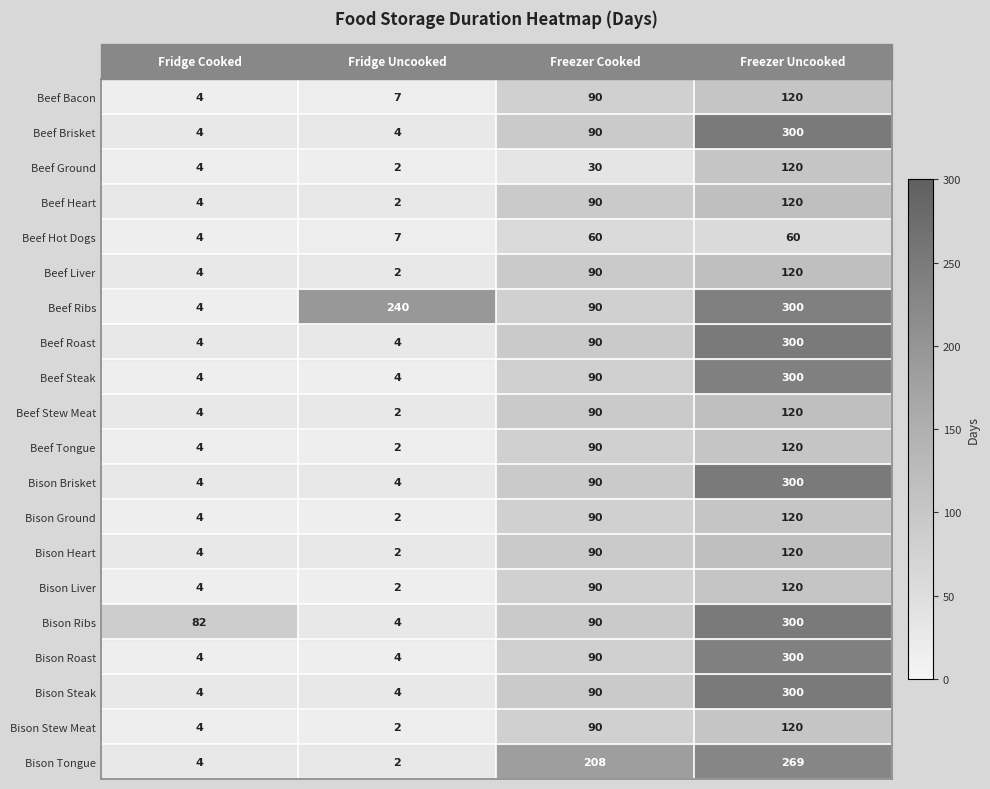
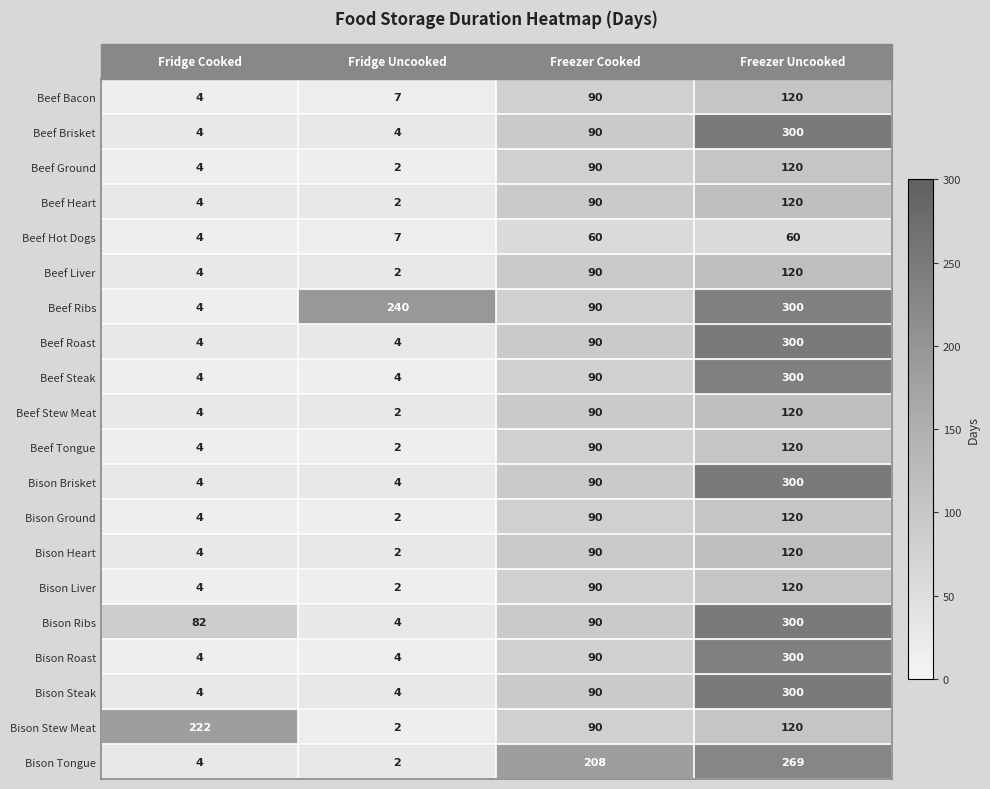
  {
    "Beef Bacon": {
      "Fridge Cooked": 4,
      "Fridge Uncooked": 7,
      "Freezer Cooked": 90,
      "Freezer Uncooked": 120
    },
    "Beef Brisket": {
      "Fridge Cooked": 4,
      "Fridge Uncooked": 4,
      "Freezer Cooked": 90,
      "Freezer Uncooked": 300
    },
    "Beef Ground": {
      "Fridge Cooked": 4,
      "Fridge Uncooked": 2,
-     "Freezer Cooked": 30,
+     "Freezer Cooked": 90,
      "Freezer Uncooked": 120
    },
    "Beef Heart": {
      "Fridge Cooked": 4,
      "Fridge Uncooked": 2,
      "Freezer Cooked": 90,
      "Freezer Uncooked": 120
    },
    "Beef Hot Dogs": {
      "Fridge Cooked": 4,
      "Fridge Uncooked": 7,
      "Freezer Cooked": 60,
      "Freezer Uncooked": 60
    },
    "Beef Liver": {
      "Fridge Cooked": 4,
      "Fridge Uncooked": 2,
      "Freezer Cooked": 90,
      "Freezer Uncooked": 120
    },
    "Beef Ribs": {
      "Fridge Cooked": 4,
      "Fridge Uncooked": 240,
      "Freezer Cooked": 90,
      "Freezer Uncooked": 300
    },
    "Beef Roast": {
      "Fridge Cooked": 4,
      "Fridge Uncooked": 4,
      "Freezer Cooked": 90,
      "Freezer Uncooked": 300
    },
    "Beef Steak": {
      "Fridge Cooked": 4,
      "Fridge Uncooked": 4,
      "Freezer Cooked": 90,
      "Freezer Uncooked": 300
    },
    "Beef Stew Meat": {
      "Fridge Cooked": 4,
      "Fridge Uncooked": 2,
      "Freezer Cooked": 90,
      "Freezer Uncooked": 120
    },
    "Beef Tongue": {
      "Fridge Cooked": 4,
      "Fridge Uncooked": 2,
      "Freezer Cooked": 90,
      "Freezer Uncooked": 120
    },
    "Bison Brisket": {
      "Fridge Cooked": 4,
      "Fridge Uncooked": 4,
      "Freezer Cooked": 90,
      "Freezer Uncooked": 300
    },
    "Bison Ground": {
      "Fridge Cooked": 4,
      "Fridge Uncooked": 2,
      "Freezer Cooked": 90,
      "Freezer Uncooked": 120
    },
    "Bison Heart": {
      "Fridge Cooked": 4,
      "Fridge Uncooked": 2,
      "Freezer Cooked": 90,
      "Freezer Uncooked": 120
    },
    "Bison Liver": {
      "Fridge Cooked": 4,
      "Fridge Uncooked": 2,
      "Freezer Cooked": 90,
      "Freezer Uncooked": 120
    },
    "Bison Ribs": {
      "Fridge Cooked": 82,
      "Fridge Uncooked": 4,
      "Freezer Cooked": 90,
      "Freezer Uncooked": 300
    },
    "Bison Roast": {
      "Fridge Cooked": 4,
      "Fridge Uncooked": 4,
      "Freezer Cooked": 90,
      "Freezer Uncooked": 300
    },
    "Bison Steak": {
      "Fridge Cooked": 4,
      "Fridge Uncooked": 4,
      "Freezer Cooked": 90,
      "Freezer Uncooked": 300
    },
    "Bison Stew Meat": {
-     "Fridge Cooked": 4,
+     "Fridge Cooked": 222,
      "Fridge Uncooked": 2,
      "Freezer Cooked": 90,
      "Freezer Uncooked": 120
    },
    "Bison Tongue": {
      "Fridge Cooked": 4,
      "Fridge Uncooked": 2,
      "Freezer Cooked": 208,
      "Freezer Uncooked": 269
    }
  }
